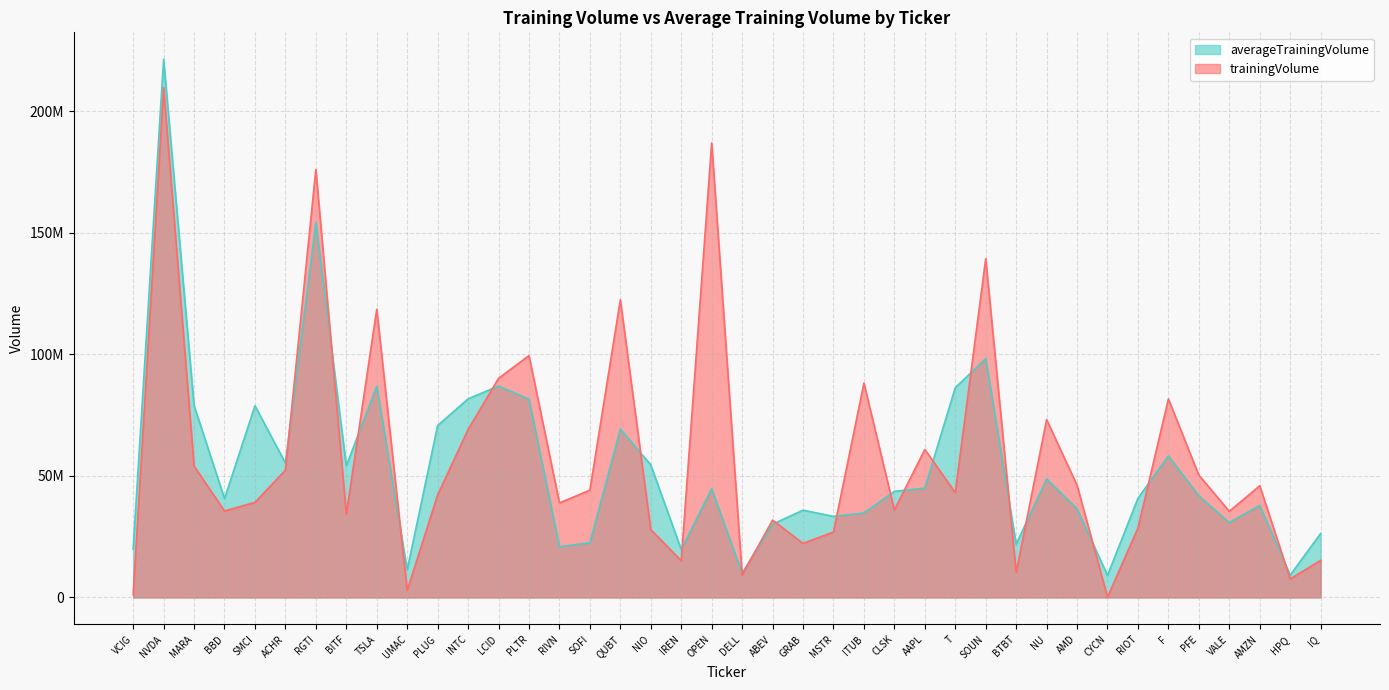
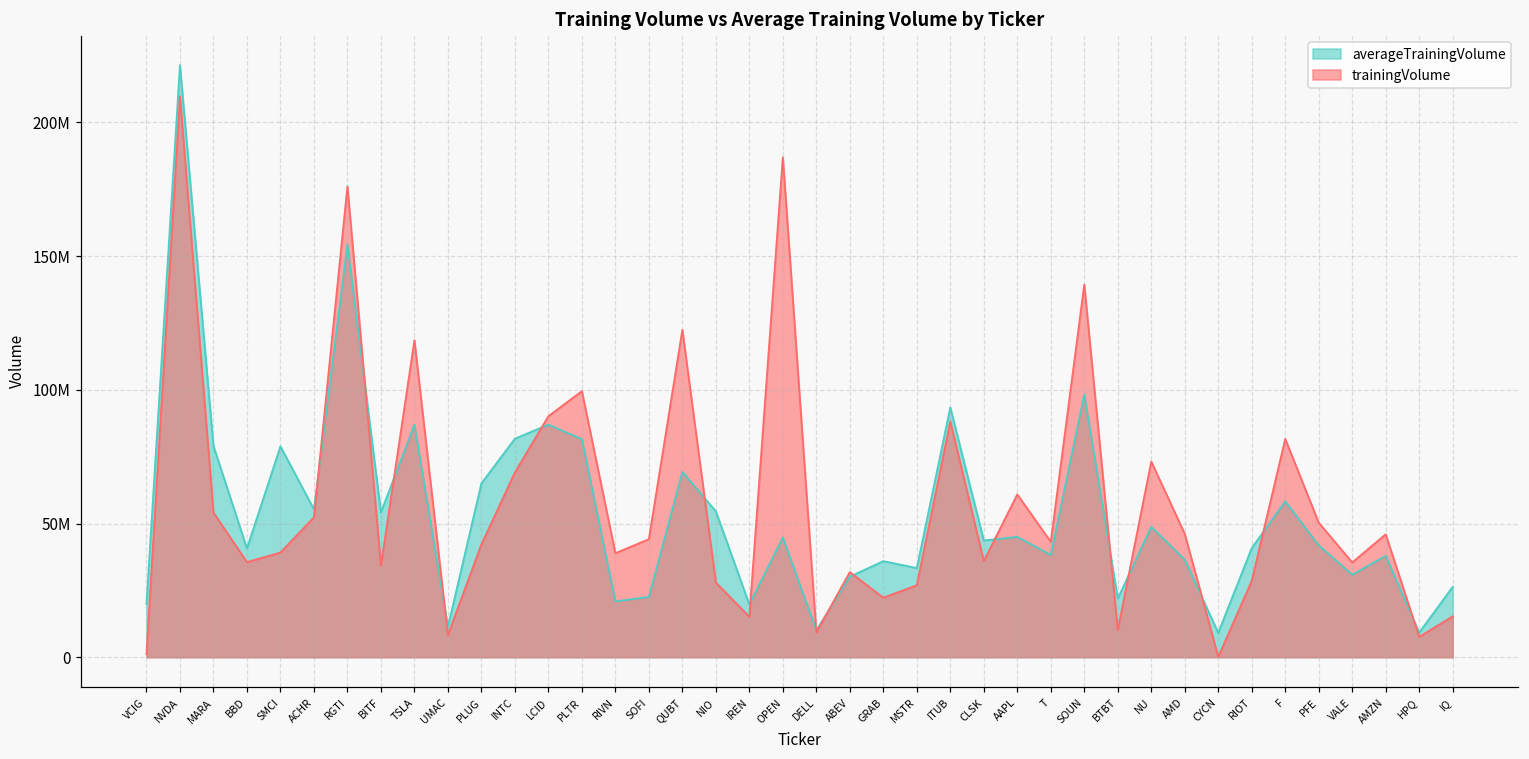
  {
    "averageTrainingVolume": {
      "VCIG": 20000000,
      "NVDA": 221000000,
      "MARA": 79000000,
      "BBD": 41000000,
      "SMCI": 79000000,
      "ACHR": 55000000,
      "RGTI": 154000000,
      "BITF": 54000000,
      "TSLA": 87000000,
      "UMAC": 11000000,
-     "PLUG": 71000000,
+     "PLUG": 65000000,
      "INTC": 82000000,
      "LCID": 87000000,
      "PLTR": 82000000,
      "RIVN": 21000000,
      "SOFI": 23000000,
      "QUBT": 69000000,
      "NIO": 55000000,
      "IREN": 20000000,
      "OPEN": 45000000,
      "ABEV": 30000000,
      "GRAB": 36000000,
      "MSTR": 33000000,
-     "ITUB": 35000000,
+     "ITUB": 93000000,
      "CLSK": 44000000,
      "AAPL": 45000000,
-     "T": 86000000,
+     "T": 38000000,
      "SOUN": 98000000,
      "BTBT": 22000000,
      "NU": 49000000,
      "AMD": 36000000,
      "CYCN": 9000000,
      "RIOT": 41000000,
      "F": 58000000,
      "PFE": 42000000,
      "VALE": 31000000,
      "AMZN": 38000000,
      "HPQ": 9000000,
      "IQ": 26000000
    },
    "trainingVolume": {
      "VCIG": 1000000,
      "NVDA": 210000000,
      "MARA": 54000000,
      "BBD": 36000000,
      "SMCI": 39000000,
      "ACHR": 52000000,
      "RGTI": 176000000,
      "BITF": 34000000,
      "TSLA": 119000000,
-     "UMAC": 3000000,
+     "UMAC": 8000000,
      "PLUG": 42000000,
      "INTC": 69000000,
      "LCID": 90000000,
      "PLTR": 100000000,
      "RIVN": 39000000,
      "SOFI": 44000000,
      "QUBT": 122000000,
      "NIO": 28000000,
      "IREN": 15000000,
      "OPEN": 187000000,
      "ABEV": 32000000,
      "GRAB": 22000000,
      "MSTR": 27000000,
      "ITUB": 88000000,
      "CLSK": 36000000,
      "AAPL": 61000000,
      "T": 43000000,
      "SOUN": 139000000,
      "BTBT": 10000000,
      "NU": 73000000,
      "AMD": 46000000,
      "CYCN": 0,
      "RIOT": 29000000,
      "F": 82000000,
      "PFE": 50000000,
      "VALE": 35000000,
      "AMZN": 46000000,
      "HPQ": 8000000,
      "IQ": 15000000
    }
  }
